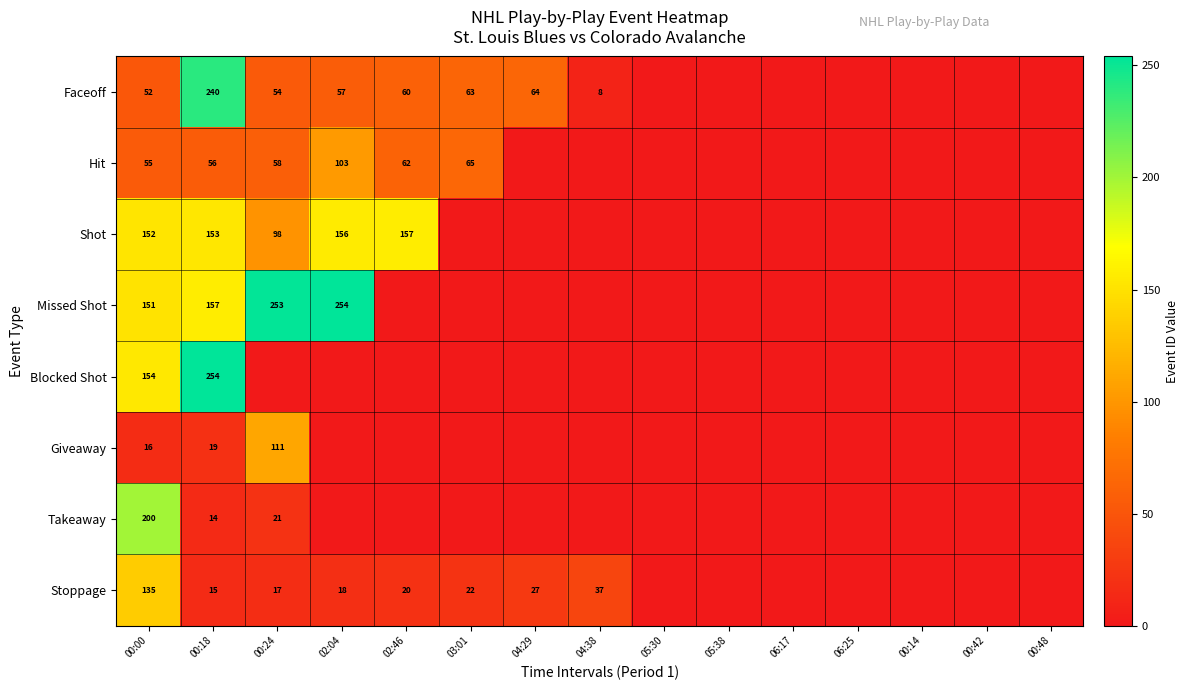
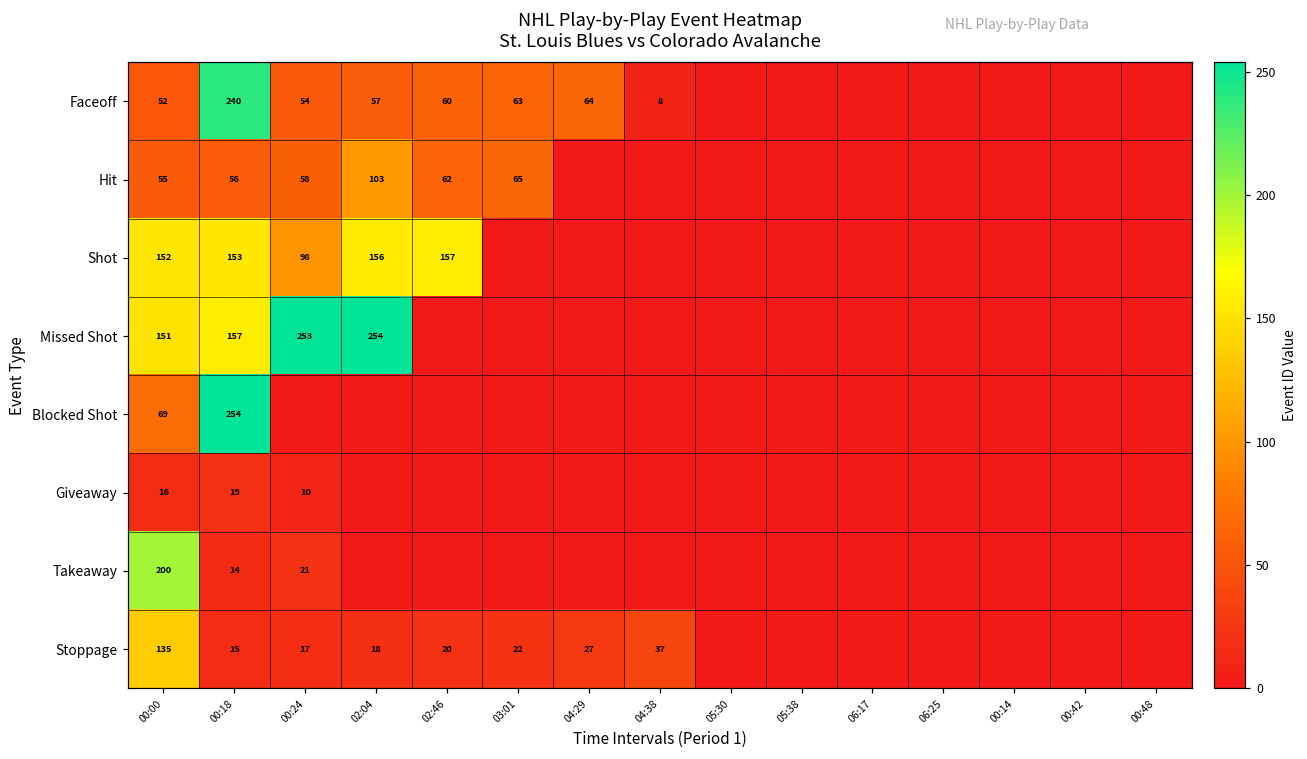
  {
    "Faceoff": {
      "00:00": 52,
      "00:18": 240,
      "00:24": 54,
      "02:04": 57,
      "02:46": 60,
      "03:01": 63,
      "04:29": 64,
      "04:38": 8
    },
    "Hit": {
      "00:00": 55,
      "00:18": 56,
      "00:24": 58,
      "02:04": 103,
      "02:46": 62,
      "03:01": 65
    },
    "Shot": {
      "00:00": 152,
      "00:18": 153,
      "00:24": 98,
      "02:04": 156,
      "02:46": 157
    },
    "Missed Shot": {
      "00:00": 151,
      "00:18": 157,
      "00:24": 253,
      "02:04": 254
    },
    "Blocked Shot": {
-     "00:00": 154,
+     "00:00": 69,
      "00:18": 254
    },
    "Giveaway": {
      "00:00": 16,
      "00:18": 19,
-     "00:24": 111
+     "00:24": 10
    },
    "Takeaway": {
      "00:00": 200,
      "00:18": 14,
      "00:24": 21
    },
    "Stoppage": {
      "00:00": 135,
      "00:18": 15,
      "00:24": 17,
      "02:04": 18,
      "02:46": 20,
      "03:01": 22,
      "04:29": 27,
      "04:38": 37
    }
  }
